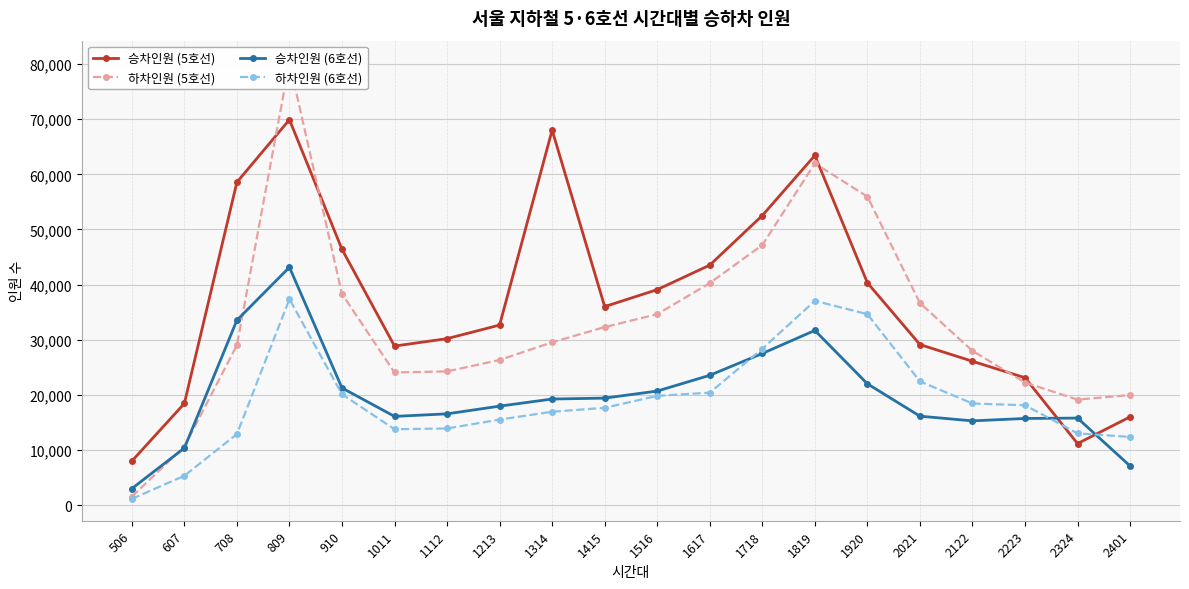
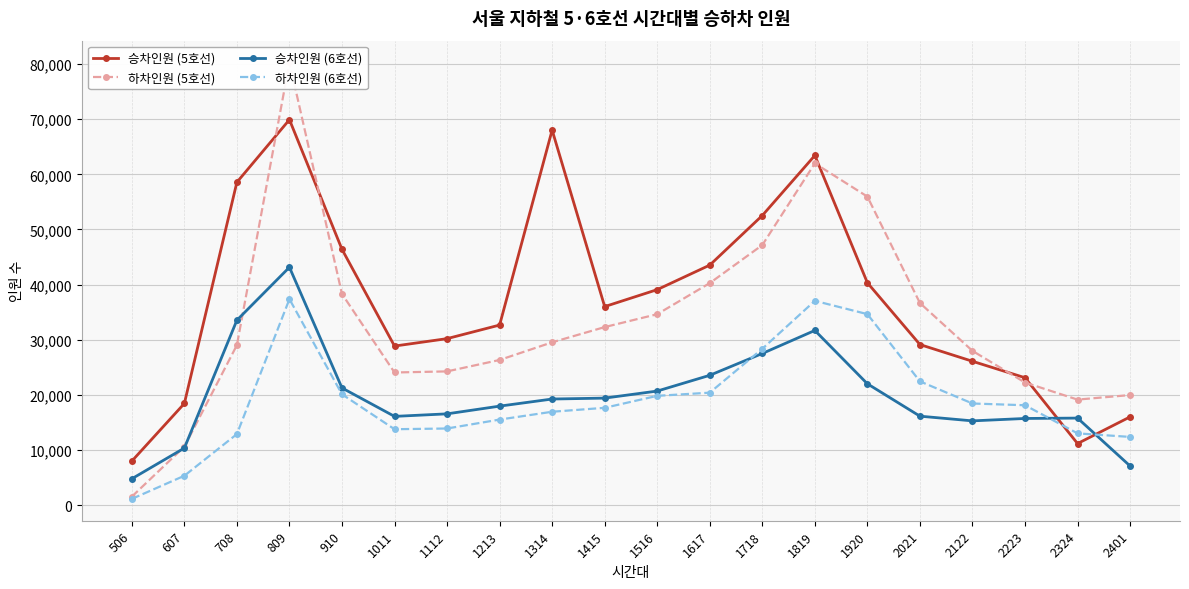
  {
    "승차인원 (5호선)": {
      "506": "8,000",
      "607": "18,000",
      "708": "59,000",
      "809": "70,000",
      "910": "46,000",
      "1011": "29,000",
      "1112": "30,000",
      "1213": "33,000",
      "1314": "68,000",
      "1415": "36,000",
      "1516": "39,000",
      "1617": "44,000",
      "1718": "53,000",
      "1819": "63,000",
      "1920": "40,000",
      "2021": "29,000",
      "2122": "26,000",
      "2223": "23,000",
      "2324": "11,000",
      "2401": "16,000"
    },
    "하차인원 (5호선)": {
      "708": "29,000",
      "910": "38,000",
      "1011": "24,000",
      "1112": "24,000",
      "1213": "26,000",
      "1314": "30,000",
      "1415": "32,000",
      "1516": "35,000",
      "1617": "40,000",
      "1718": "47,000",
      "1819": "62,000",
      "1920": "56,000",
      "2021": "37,000",
      "2122": "28,000",
      "2223": "22,000",
      "2324": "19,000",
      "2401": "20,000"
    },
    "승차인원 (6호선)": {
-     "506": "3,000",
+     "506": "5,000",
      "708": "34,000",
      "809": "43,000",
      "910": "21,000",
      "1011": "16,000",
      "1112": "17,000",
      "1213": "18,000",
      "1314": "19,000",
      "1415": "19,000",
      "1516": "21,000",
      "1617": "24,000",
      "1718": "28,000",
      "1819": "32,000",
      "1920": "22,000",
      "2021": "16,000",
      "2122": "15,000",
      "2223": "16,000",
      "2324": "16,000",
      "2401": "7,000"
    },
    "하차인원 (6호선)": {
      "607": "5,000",
      "708": "13,000",
      "809": "37,000",
      "910": "20,000",
      "1011": "14,000",
      "1112": "14,000",
      "1213": "16,000",
      "1314": "17,000",
      "1415": "18,000",
      "1516": "20,000",
      "1617": "20,000",
      "1718": "28,000",
      "1819": "37,000",
      "1920": "35,000",
      "2021": "22,000",
      "2122": "18,000",
      "2223": "18,000",
      "2324": "13,000",
      "2401": "12,000"
    }
  }
